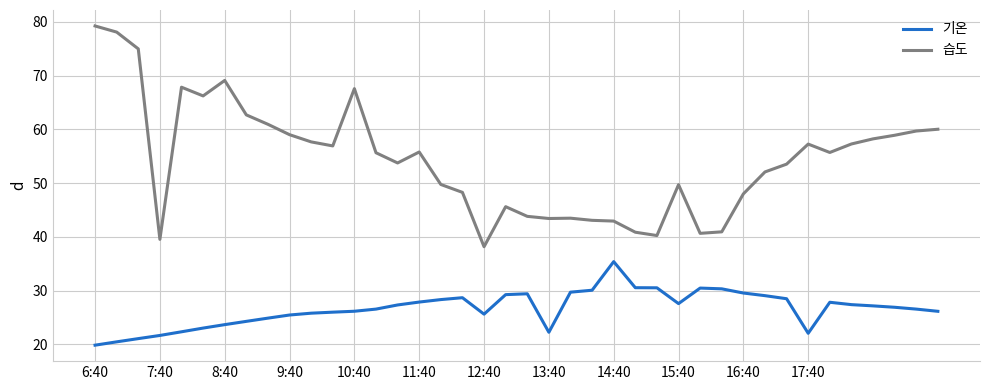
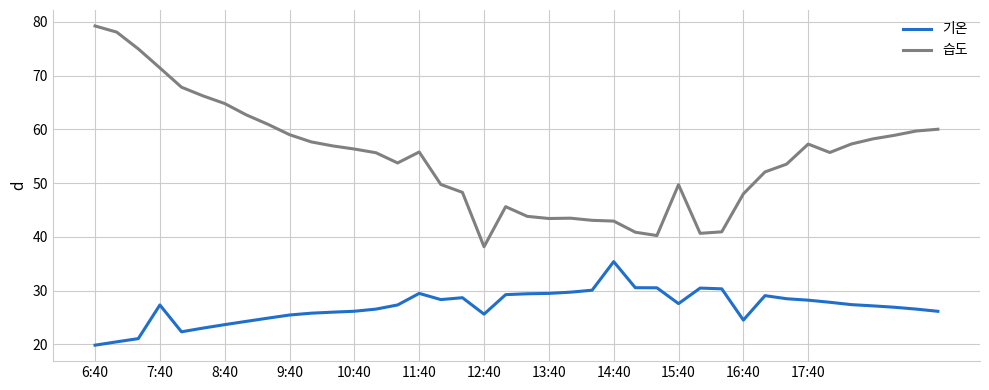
  {
    "기온": {
      "6:40": 20,
-     "7:40": 22,
+     "7:40": 27,
      "8:40": 24,
      "9:40": 25,
      "10:40": 26,
-     "11:40": 28,
+     "11:40": 29,
      "12:40": 26,
-     "13:40": 22,
+     "13:40": 29,
      "14:40": 35,
      "15:40": 28,
-     "16:40": 30,
-     "17:40": 22
+     "16:40": 25,
+     "17:40": 28
    },
    "습도": {
      "6:40": 79,
-     "7:40": 40,
-     "8:40": 69,
+     "7:40": 71,
+     "8:40": 65,
      "9:40": 59,
-     "10:40": 68,
+     "10:40": 56,
      "11:40": 56,
      "12:40": 38,
      "13:40": 43,
      "14:40": 43,
      "15:40": 50,
      "16:40": 48,
      "17:40": 57
    }
  }
